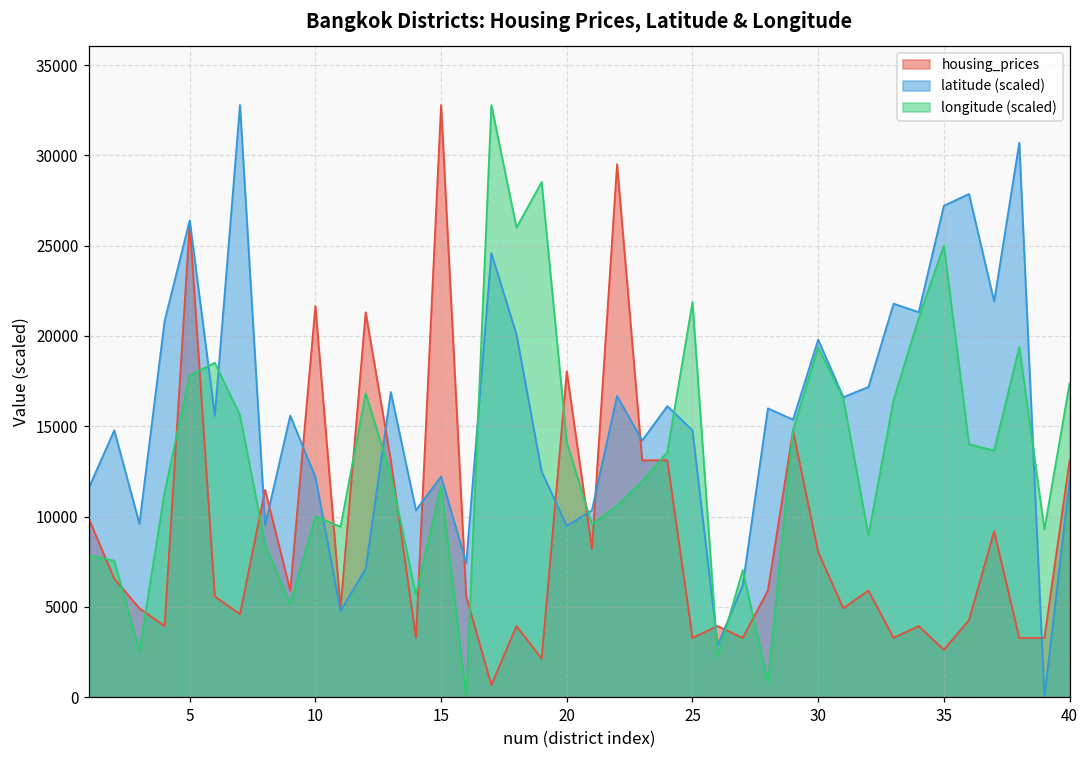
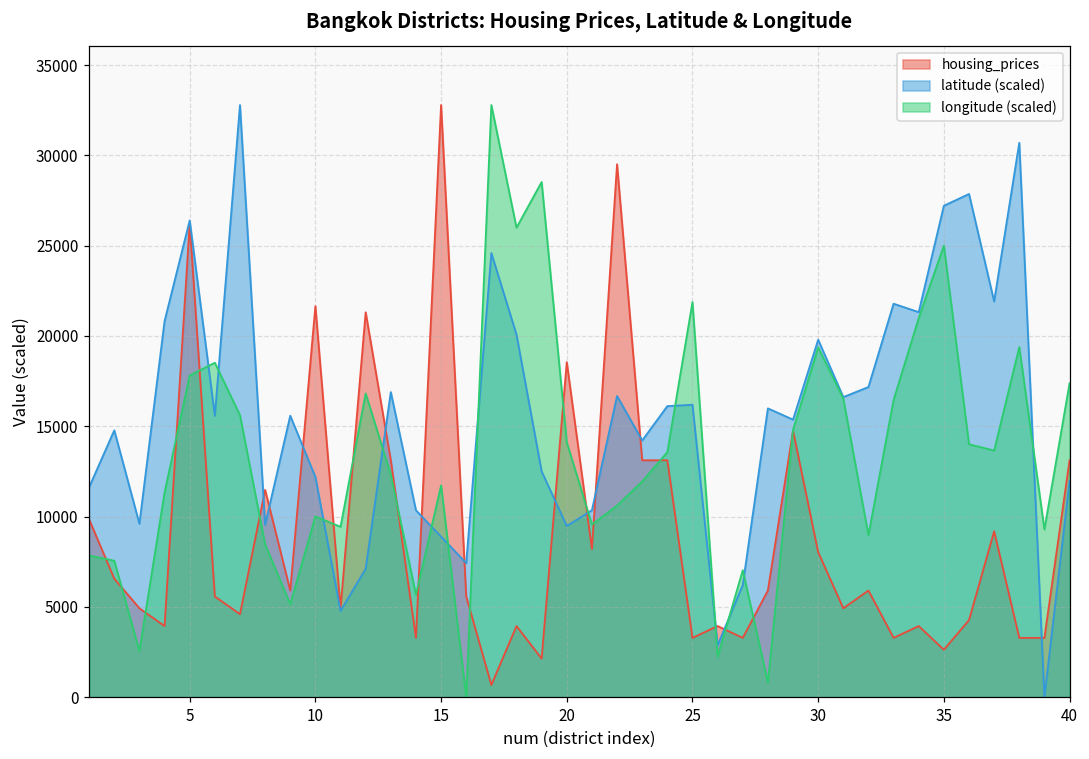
  {
    "housing_prices": {
      "5": 26200,
      "10": 21600,
      "15": 32800,
-     "20": 18000,
+     "20": 18600,
      "25": 3300,
      "30": 8000,
      "35": 2600,
      "40": 13100
    },
    "latitude (scaled)": {
      "5": 26400,
      "10": 12200,
-     "15": 12200,
+     "15": 8900,
      "20": 9500,
-     "25": 14800,
+     "25": 16200,
      "30": 19800,
      "35": 27200,
      "40": 12000
    },
    "longitude (scaled)": {
      "5": 17800,
      "10": 10000,
      "15": 11700,
      "20": 14100,
      "25": 21900,
      "30": 19400,
      "35": 25000,
      "40": 17400
    }
  }
